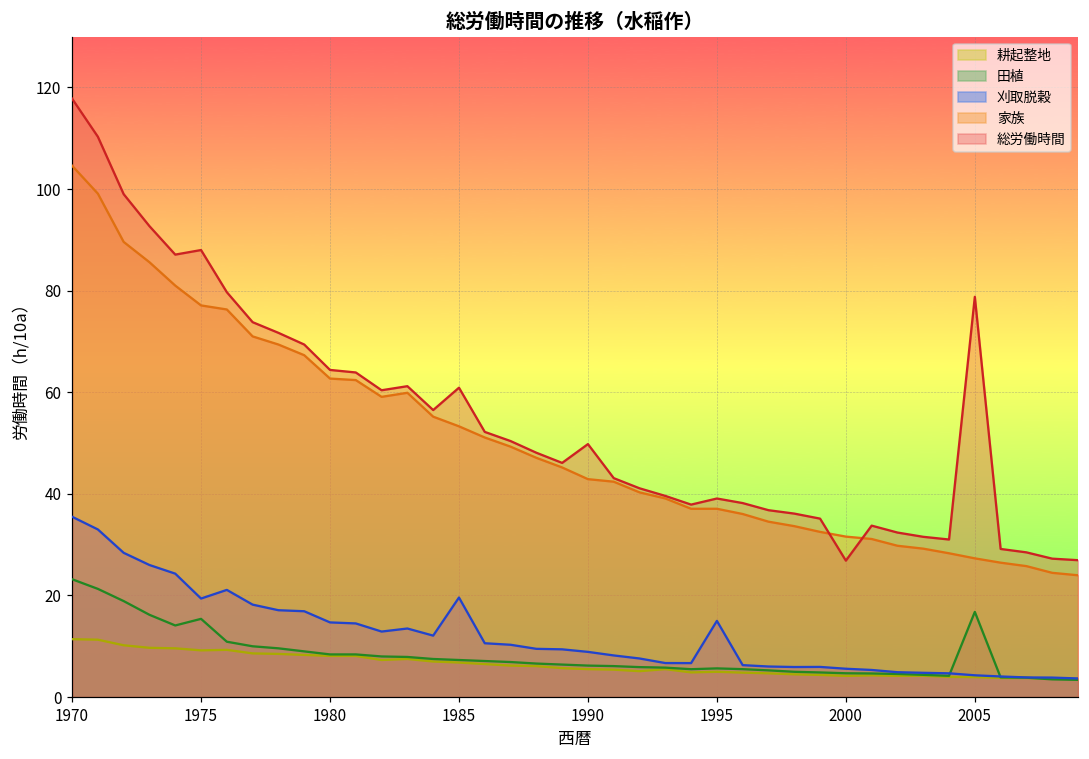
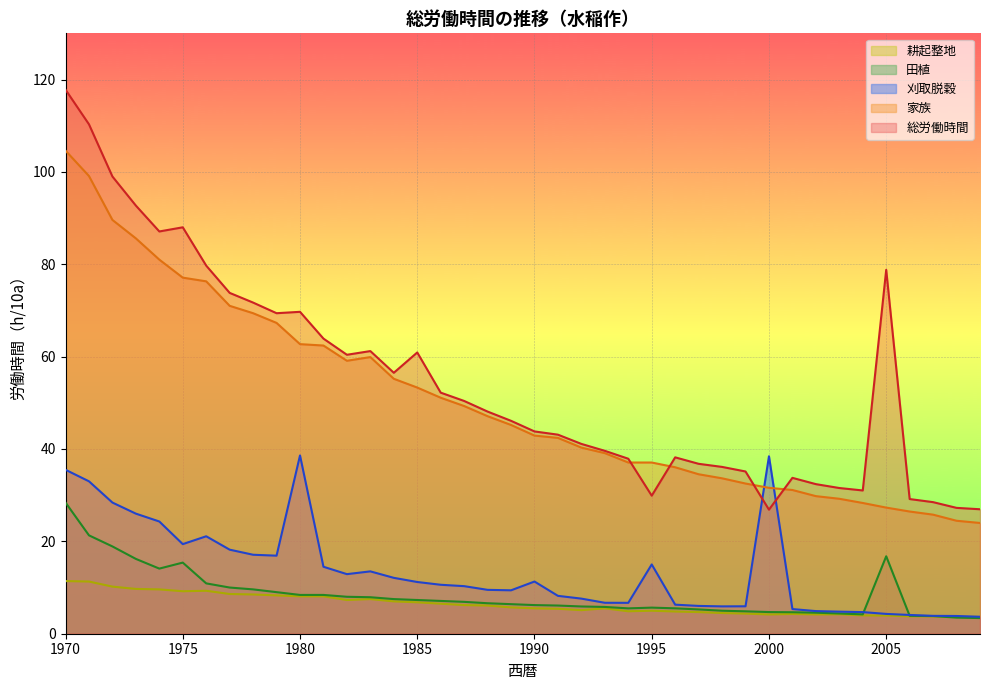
  {
    "田植": {
-     "1970": 23,
+     "1970": 28,
      "1975": 15,
      "1990": 6,
      "1995": 6,
      "2005": 17
    },
    "刈取脱穀": {
      "1970": 36,
      "1975": 19,
-     "1980": 15,
-     "1985": 20,
-     "1990": 9,
+     "1980": 39,
+     "1985": 11,
+     "1990": 11,
      "1995": 15,
-     "2000": 6
+     "2000": 38
    },
    "総労働時間": {
      "1970": 118,
      "1975": 88,
-     "1980": 64,
+     "1980": 70,
      "1985": 61,
-     "1990": 50,
-     "1995": 39,
+     "1990": 44,
+     "1995": 30,
      "2000": 27,
      "2005": 79
    }
  }
